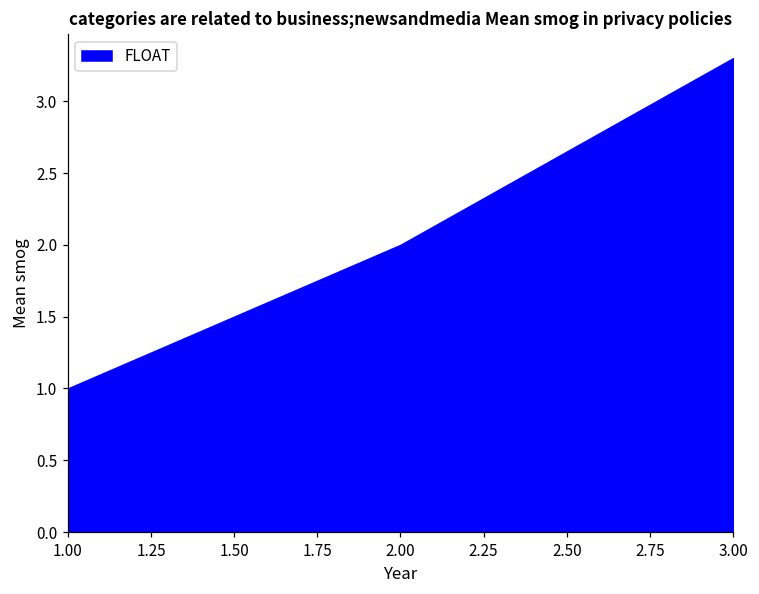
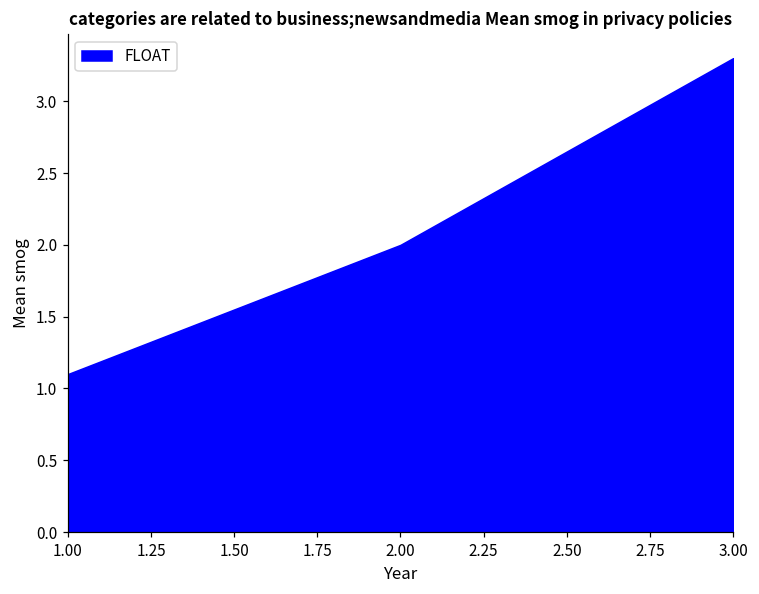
  {
-   "1.00": 1.0,
+   "1.00": 1.1,
    "2.00": 2.0,
    "3.00": 3.3
  }
